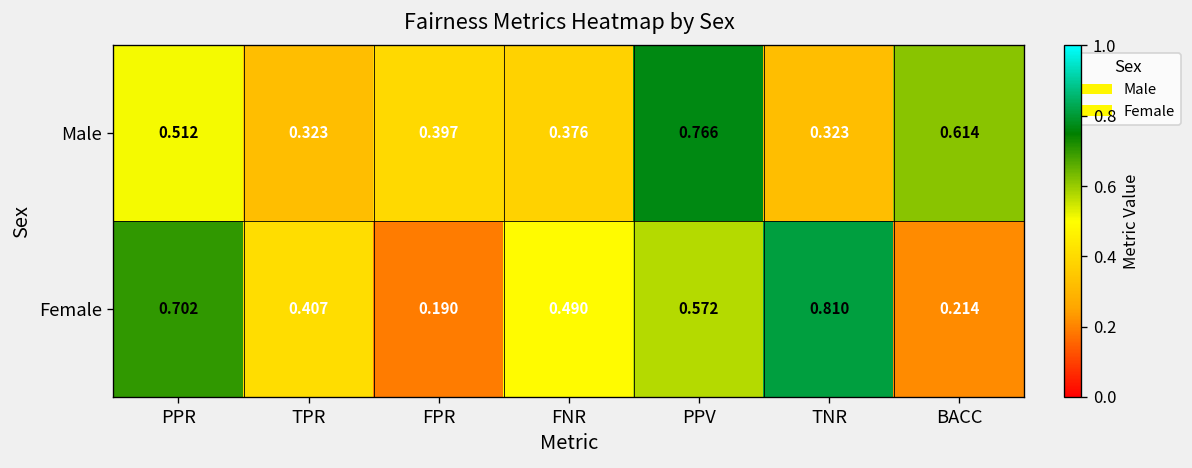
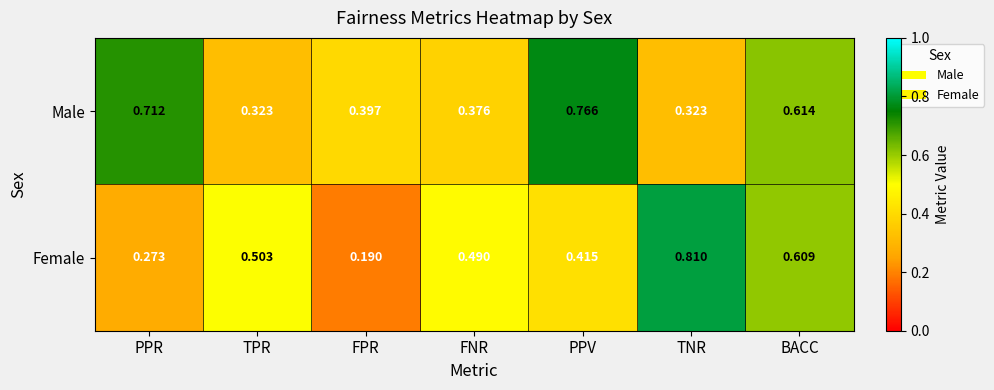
  {
    "Male": {
-     "PPR": 0.512,
+     "PPR": 0.712,
      "TPR": 0.323,
      "FPR": 0.397,
      "FNR": 0.376,
      "PPV": 0.766,
      "TNR": 0.323,
      "BACC": 0.614
    },
    "Female": {
-     "PPR": 0.702,
-     "TPR": 0.407,
+     "PPR": 0.273,
+     "TPR": 0.503,
      "FPR": 0.190,
      "FNR": 0.490,
-     "PPV": 0.572,
+     "PPV": 0.415,
      "TNR": 0.810,
-     "BACC": 0.214
+     "BACC": 0.609
    }
  }
